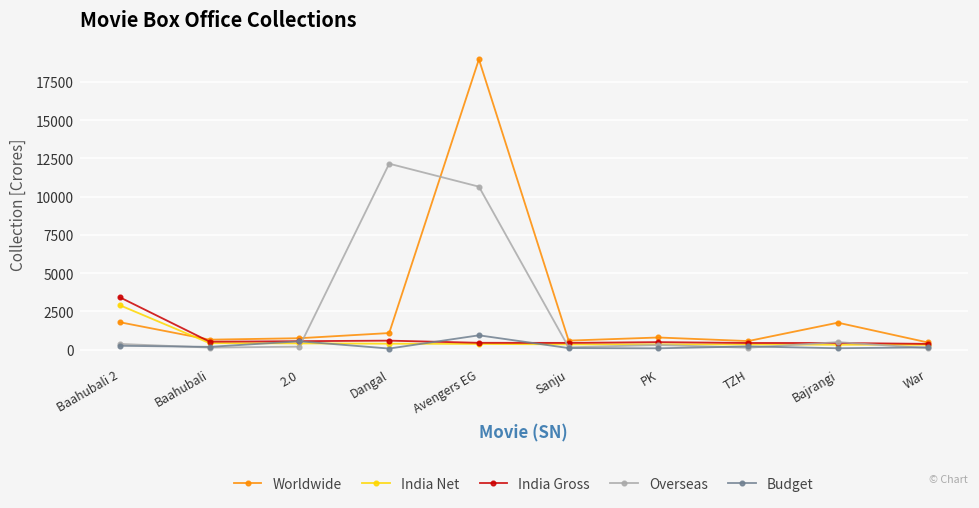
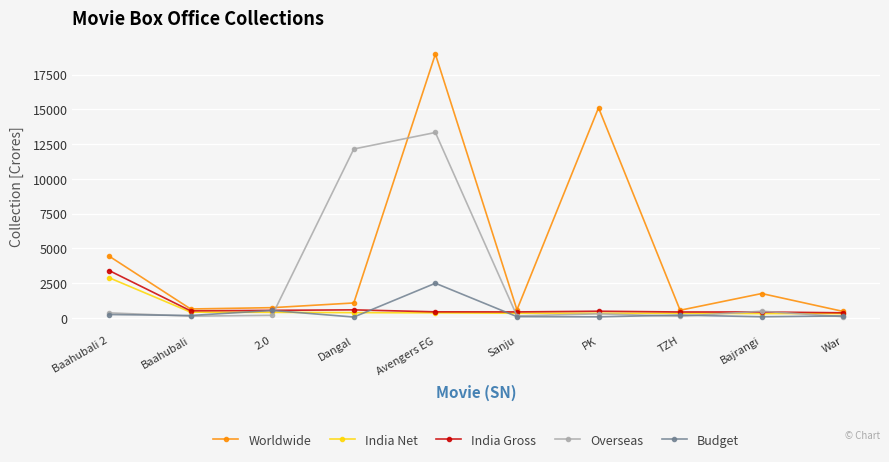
  {
    "Worldwide": {
-     "Baahubali 2": 1800,
+     "Baahubali 2": 4500,
      "2.0": 700,
      "Dangal": 1100,
      "Avengers EG": 19000,
-     "PK": 800,
+     "PK": 15100,
      "Bajrangi": 1800
    },
    "India Net": {
      "Baahubali 2": 2900,
      "Dangal": 400
    },
    "India Gross": {
      "Baahubali 2": 3400,
      "Dangal": 600
    },
    "Overseas": {
      "2.0": 200,
      "Dangal": 12100,
-     "Avengers EG": 10600
+     "Avengers EG": 13300
    },
    "Budget": {
      "Dangal": 100,
-     "Avengers EG": 900,
+     "Avengers EG": 2500,
      "PK": 100,
      "Bajrangi": 100
    }
  }
